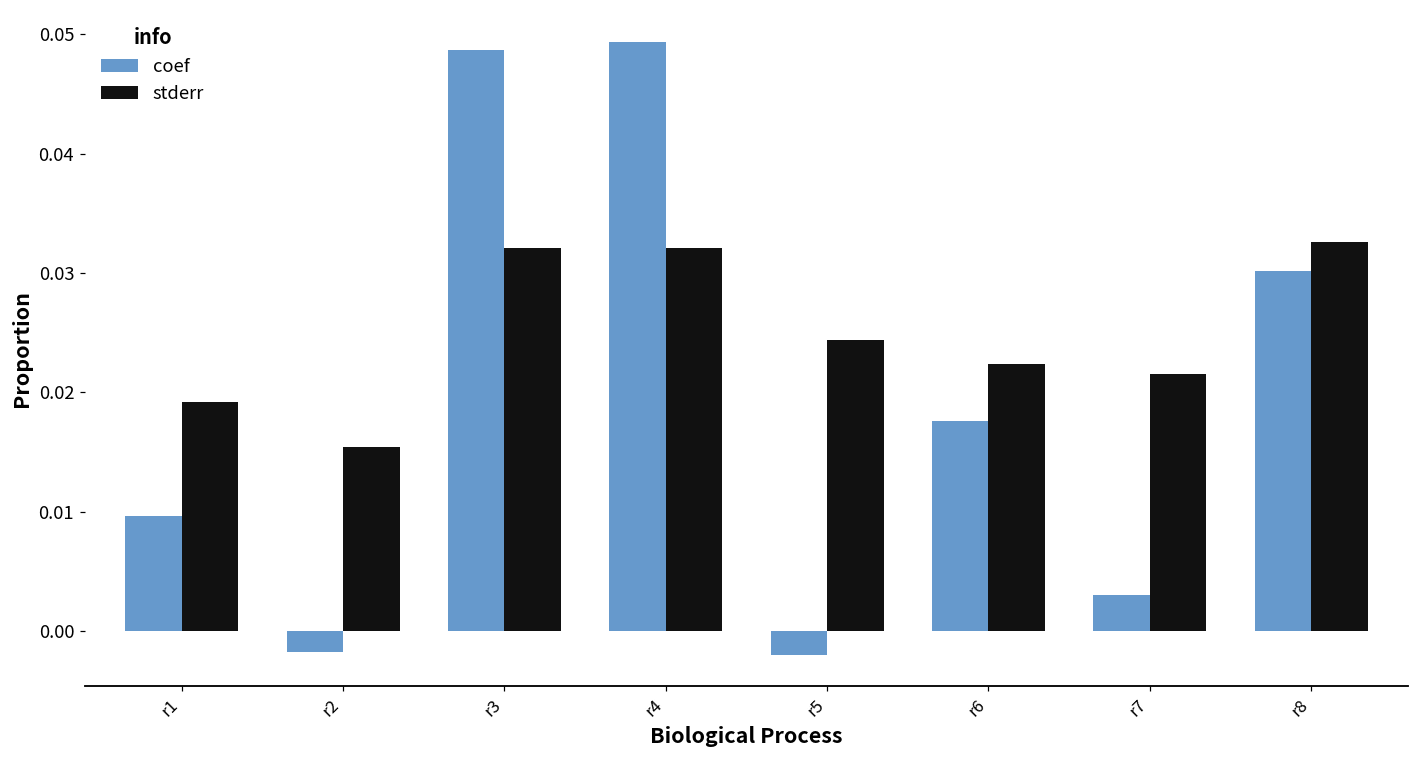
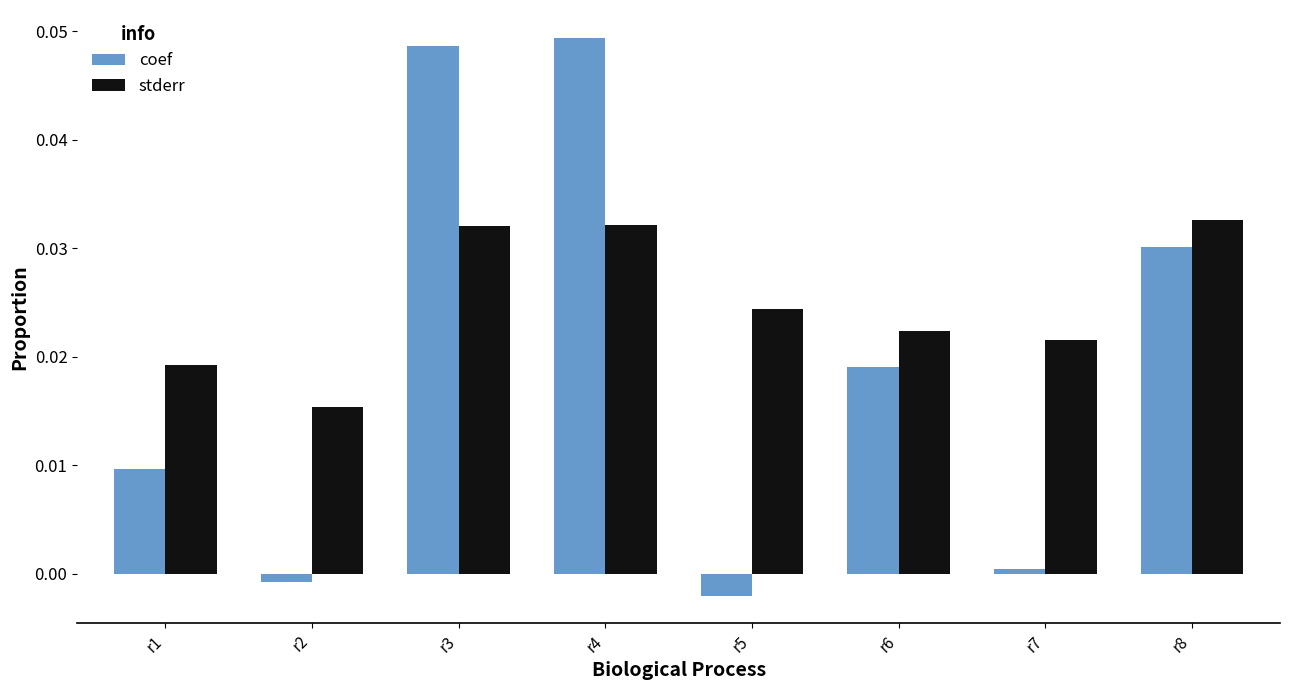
  {
    "coef": {
      "r1": 0.0097,
-     "r2": -0.0017,
+     "r2": -0.0007,
      "r3": 0.0487,
      "r4": 0.0494,
      "r5": -0.0020,
-     "r6": 0.0176,
-     "r7": 0.0030,
+     "r6": 0.0191,
+     "r7": 0.0004,
      "r8": 0.0301
    },
    "stderr": {
      "r1": 0.0192,
      "r2": 0.0154,
      "r3": 0.0321,
      "r4": 0.0321,
      "r5": 0.0244,
      "r6": 0.0224,
      "r7": 0.0216,
      "r8": 0.0326
    }
  }
